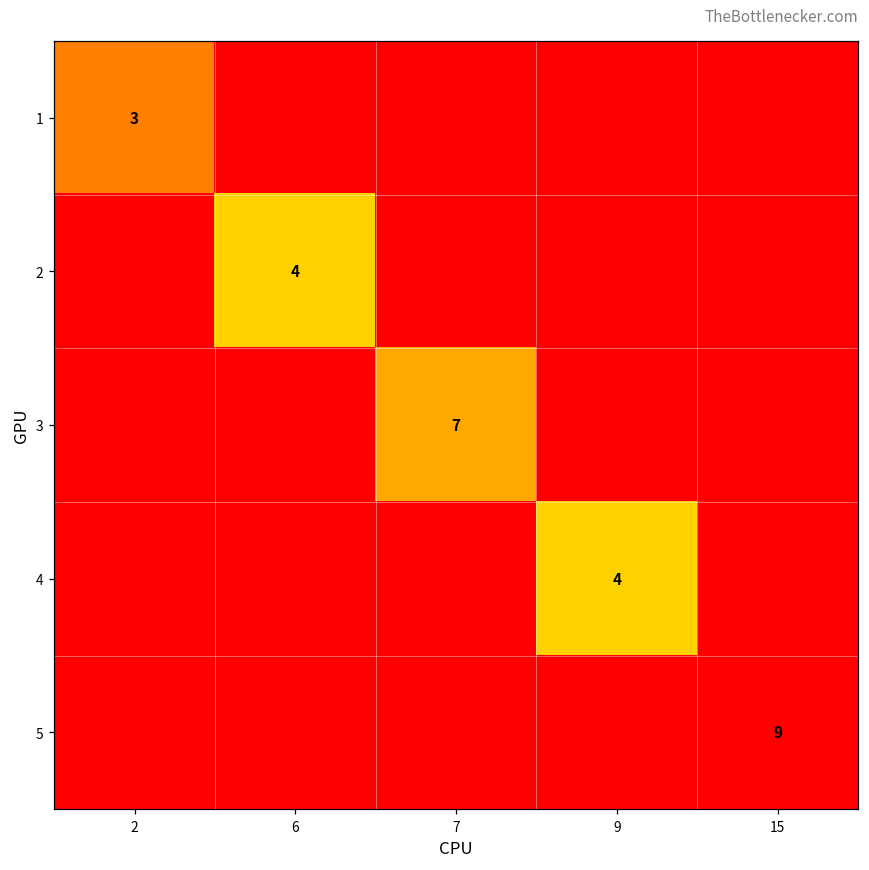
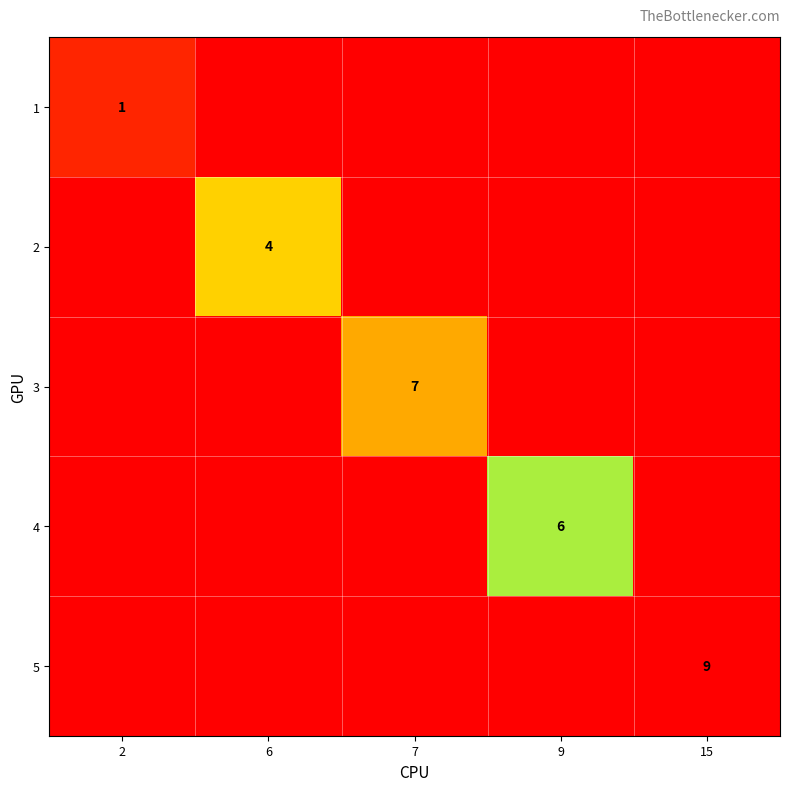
  {
    "1": {
-     "2": 3
+     "2": 1
    },
    "2": {
      "6": 4
    },
    "3": {
      "7": 7
    },
    "4": {
-     "9": 4
+     "9": 6
    },
    "5": {
      "15": 9
    }
  }
